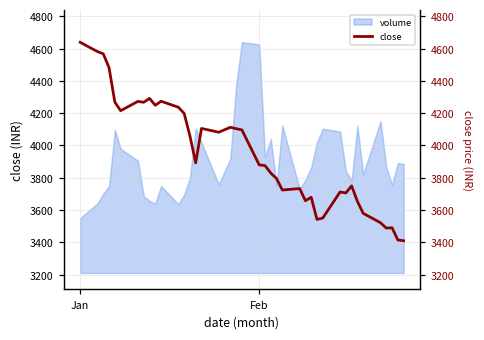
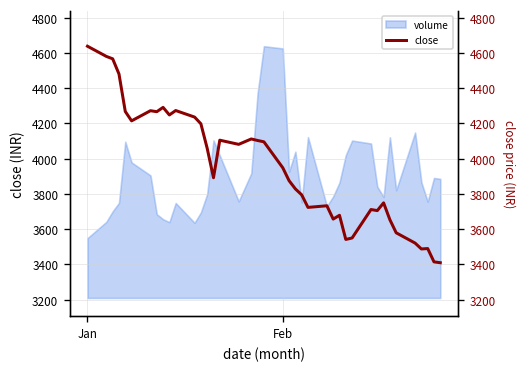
  {
    "volume": {
      "Jan": 3550,
      "Feb": 4630
    },
    "close": {
      "Jan": 4640,
-     "Feb": 3880
+     "Feb": 3950
    }
  }
